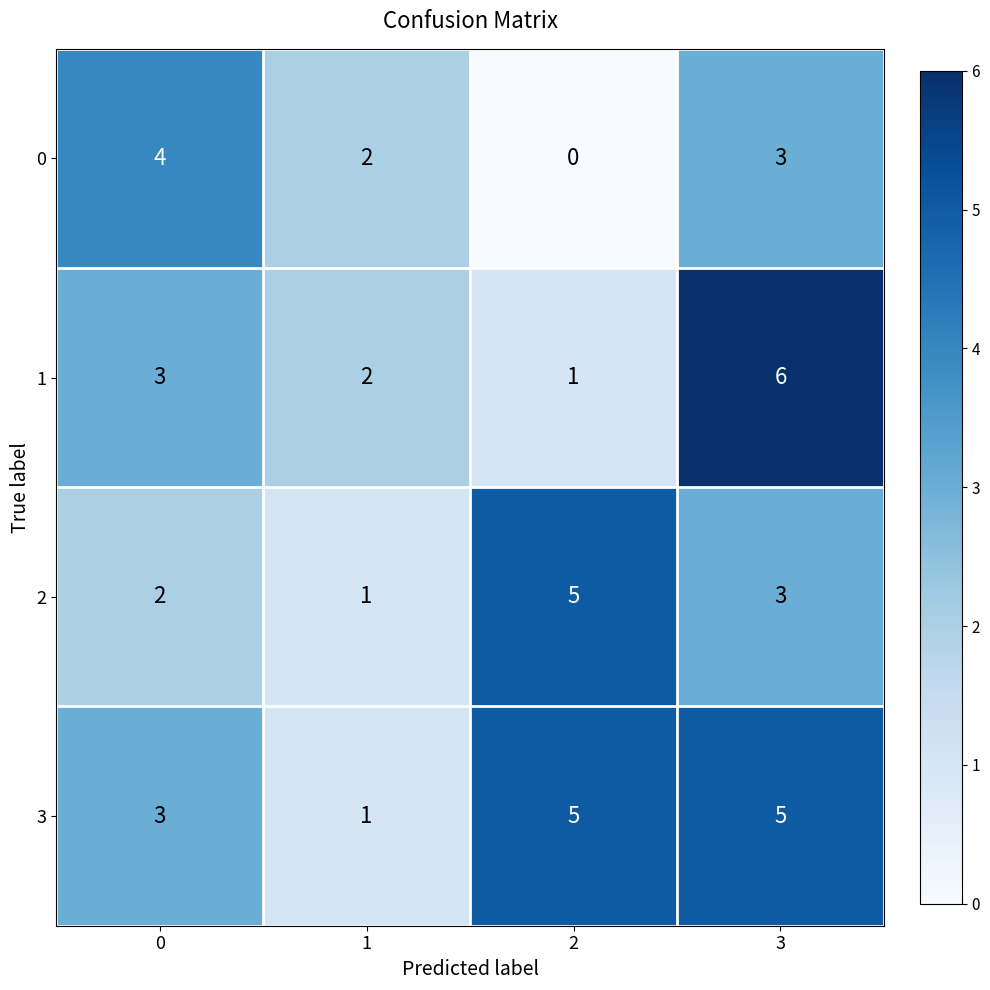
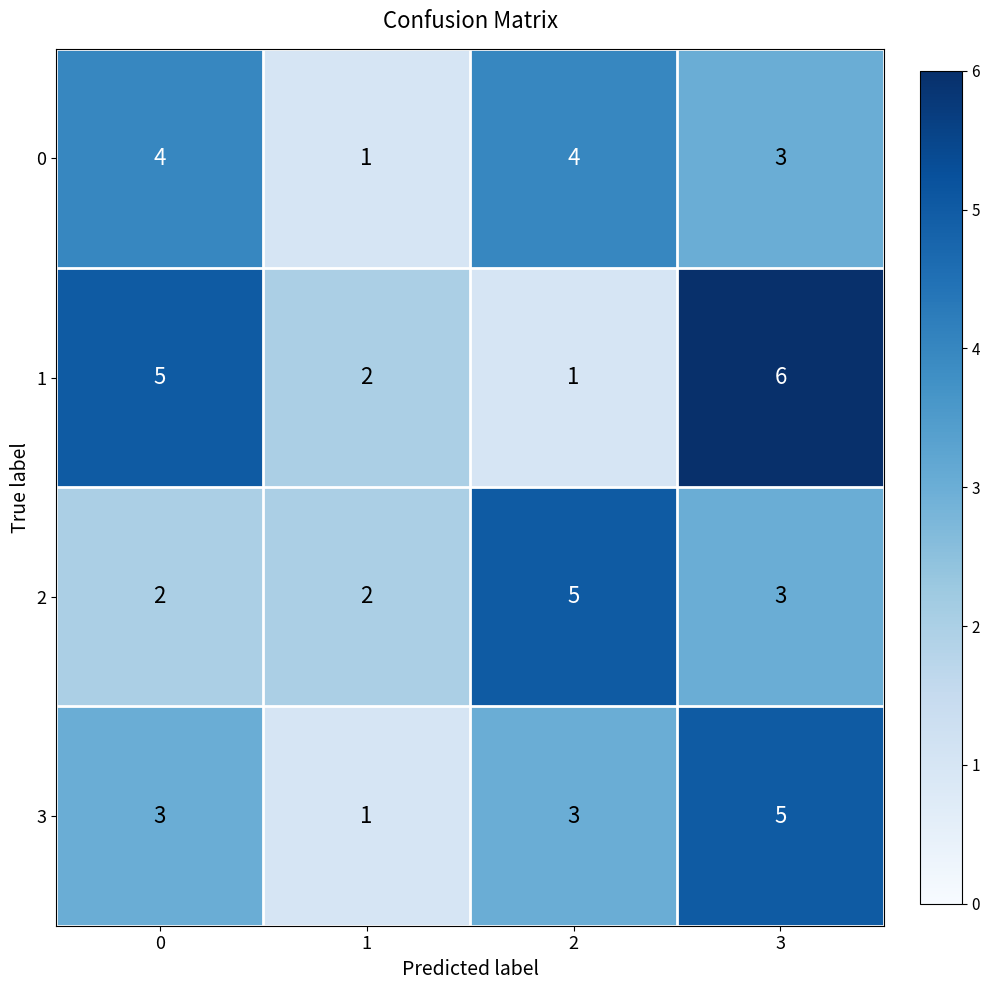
  {
    "0": {
      "0": 4,
-     "1": 2,
-     "2": 0,
+     "1": 1,
+     "2": 4,
      "3": 3
    },
    "1": {
-     "0": 3,
+     "0": 5,
      "1": 2,
      "2": 1,
      "3": 6
    },
    "2": {
      "0": 2,
-     "1": 1,
+     "1": 2,
      "2": 5,
      "3": 3
    },
    "3": {
      "0": 3,
      "1": 1,
-     "2": 5,
+     "2": 3,
      "3": 5
    }
  }
